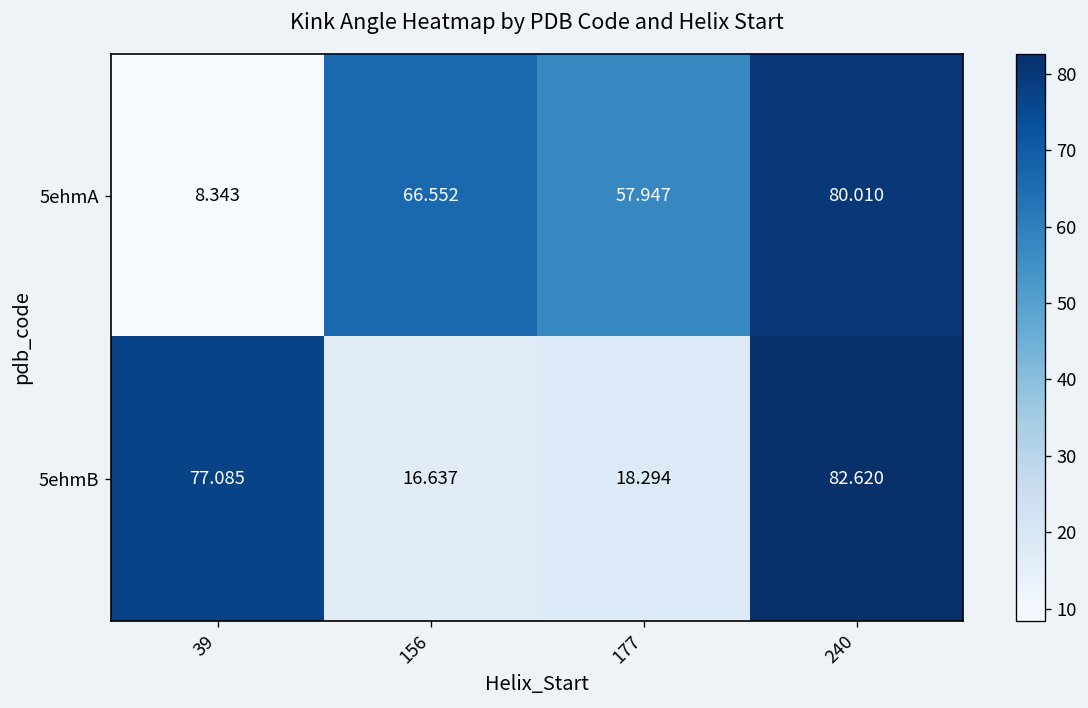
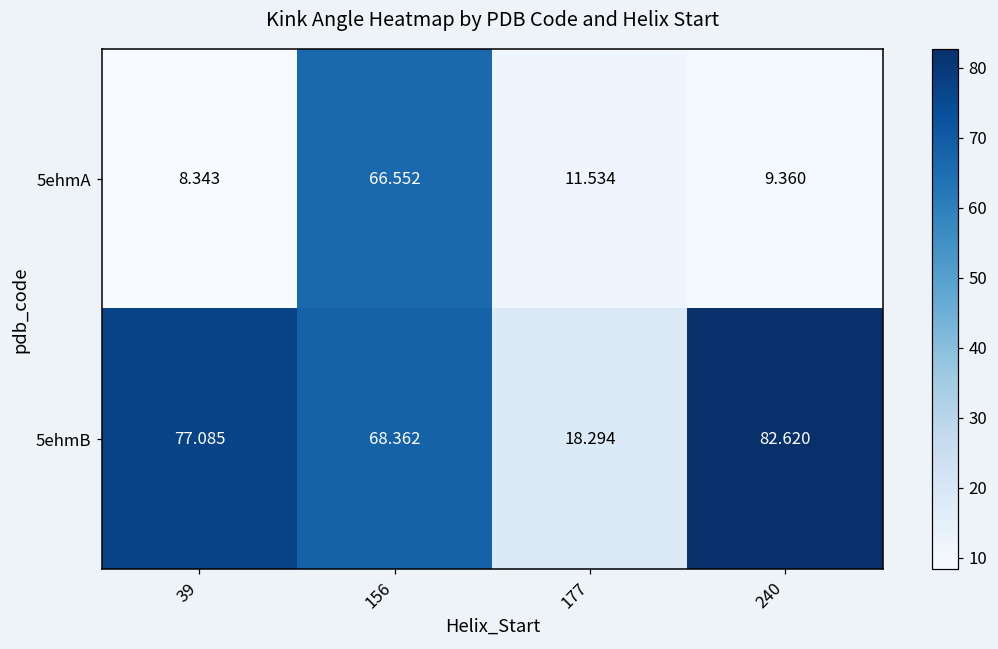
  {
    "5ehmA": {
      "39": 8.343,
      "156": 66.552,
-     "177": 57.947,
-     "240": 80.010
+     "177": 11.534,
+     "240": 9.360
    },
    "5ehmB": {
      "39": 77.085,
-     "156": 16.637,
+     "156": 68.362,
      "177": 18.294,
      "240": 82.620
    }
  }
